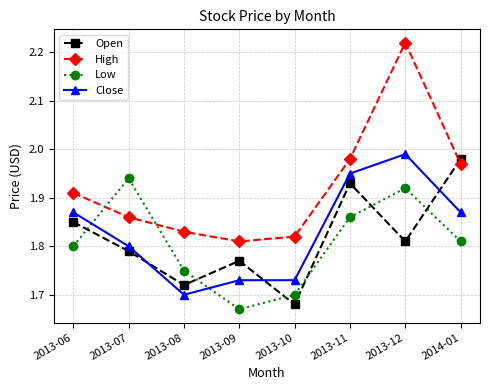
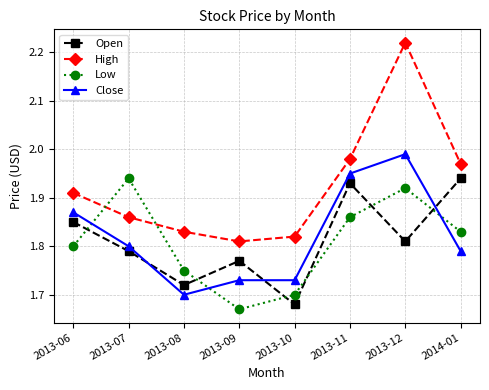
  {
    "Open": {
      "2013-06": 1.85,
      "2013-07": 1.79,
      "2013-08": 1.72,
      "2013-09": 1.77,
      "2013-10": 1.68,
      "2013-11": 1.93,
      "2013-12": 1.81,
-     "2014-01": 1.98
+     "2014-01": 1.94
    },
    "High": {
      "2013-06": 1.91,
      "2013-07": 1.86,
      "2013-08": 1.83,
      "2013-09": 1.81,
      "2013-10": 1.82,
      "2013-11": 1.98,
      "2013-12": 2.22,
      "2014-01": 1.97
    },
    "Low": {
      "2013-06": 1.80,
      "2013-07": 1.94,
      "2013-08": 1.75,
      "2013-09": 1.67,
      "2013-10": 1.70,
      "2013-11": 1.86,
      "2013-12": 1.92,
-     "2014-01": 1.81
+     "2014-01": 1.83
    },
    "Close": {
      "2013-06": 1.87,
      "2013-07": 1.80,
      "2013-08": 1.70,
      "2013-09": 1.73,
      "2013-10": 1.73,
      "2013-11": 1.95,
      "2013-12": 1.99,
-     "2014-01": 1.87
+     "2014-01": 1.79
    }
  }
